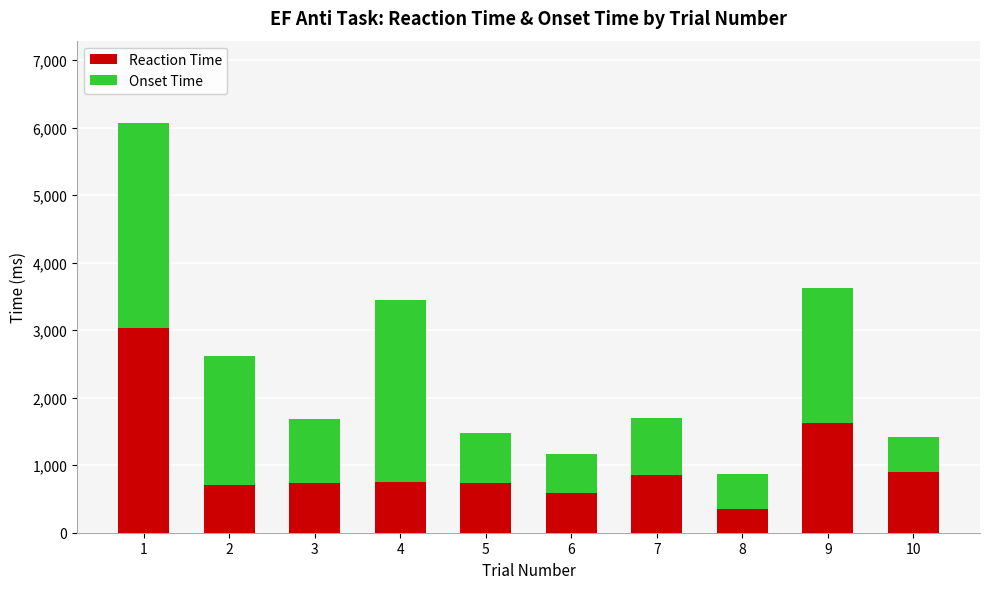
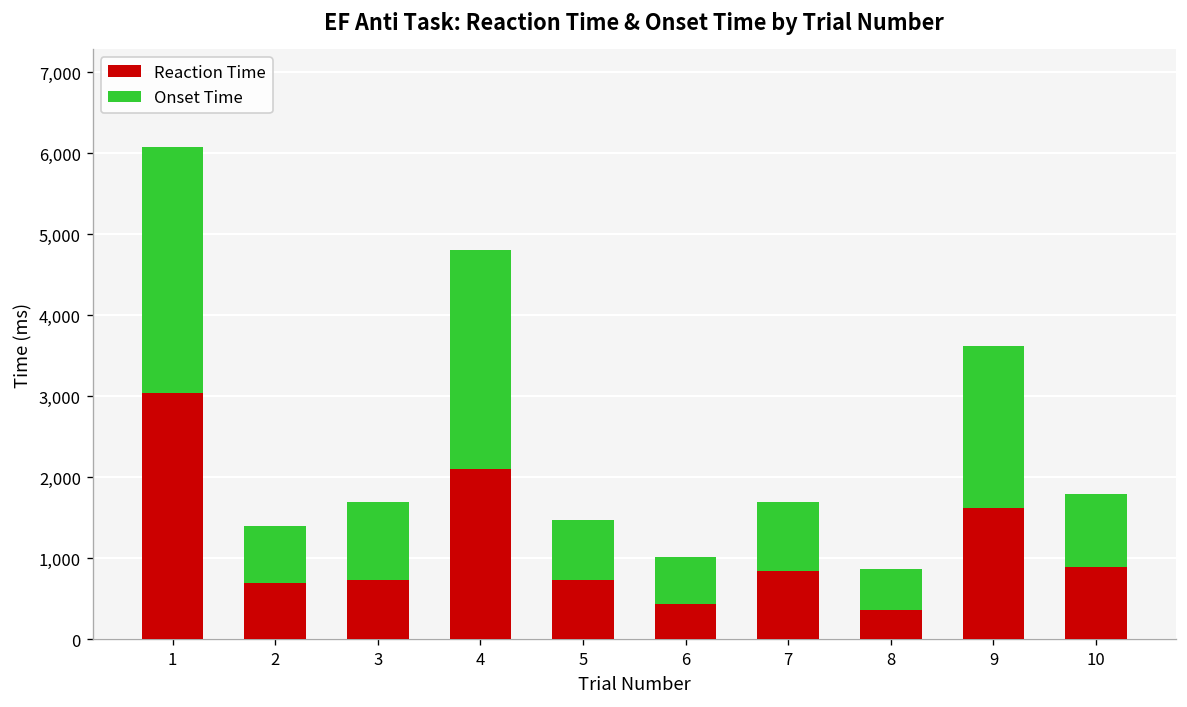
  {
    "Reaction Time": {
      "1": "3,000",
      "2": "700",
      "3": "700",
-     "4": "800",
+     "4": "2,100",
      "5": "700",
-     "6": "600",
+     "6": "400",
      "7": "900",
      "8": "400",
      "9": "1,600",
      "10": "900"
    },
    "Onset Time": {
      "1": "3,000",
-     "2": "1,900",
+     "2": "700",
      "3": "1,000",
      "4": "2,700",
      "5": "700",
      "6": "600",
      "7": "900",
      "8": "500",
      "9": "2,000",
-     "10": "500"
+     "10": "900"
    }
  }
